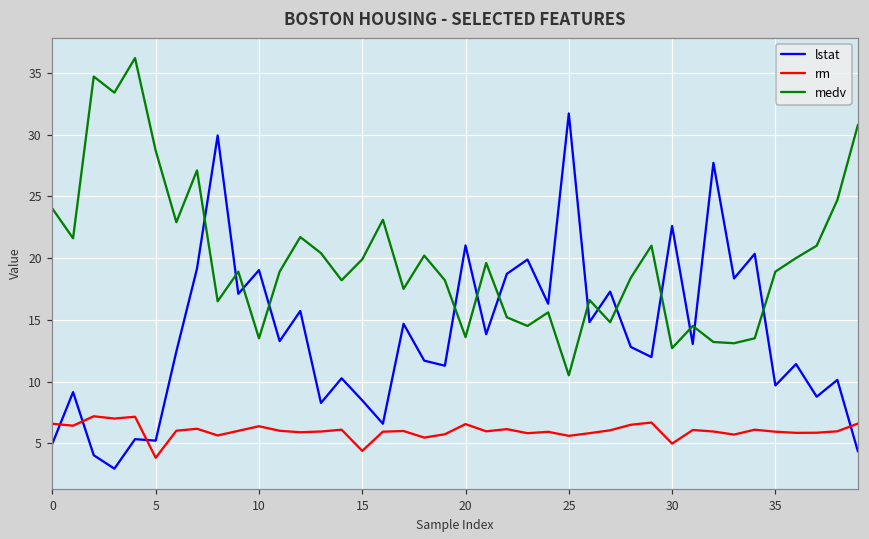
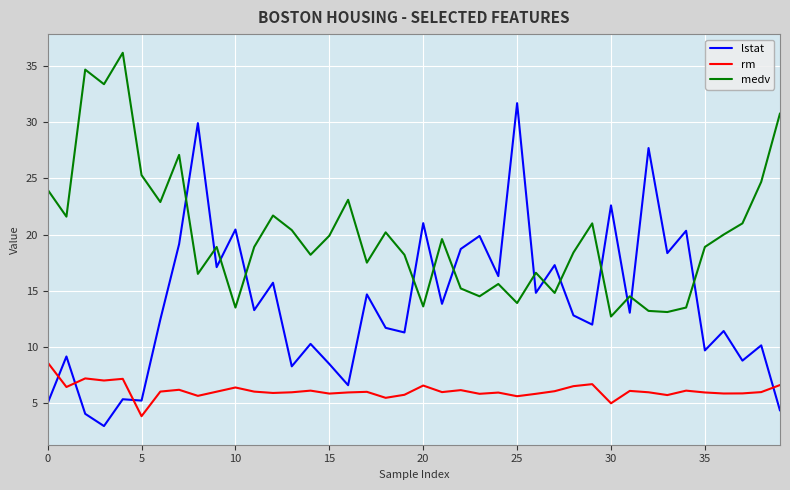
  {
    "lstat": {
      "0": 5.0,
      "5": 5.2,
-     "10": 19.0,
+     "10": 20.5,
      "15": 8.5,
      "20": 21.0,
      "25": 31.7,
      "30": 22.6,
      "35": 9.7
    },
    "rm": {
-     "0": 6.6,
+     "0": 8.6,
      "5": 3.8,
      "10": 6.4,
-     "15": 4.4,
+     "15": 5.8,
      "20": 6.6,
      "25": 5.6,
      "30": 5.0,
      "35": 5.9
    },
    "medv": {
      "0": 24.0,
-     "5": 28.7,
+     "5": 25.3,
      "10": 13.5,
      "15": 19.9,
      "20": 13.6,
-     "25": 10.5,
+     "25": 13.9,
      "30": 12.7,
      "35": 18.9
    }
  }
